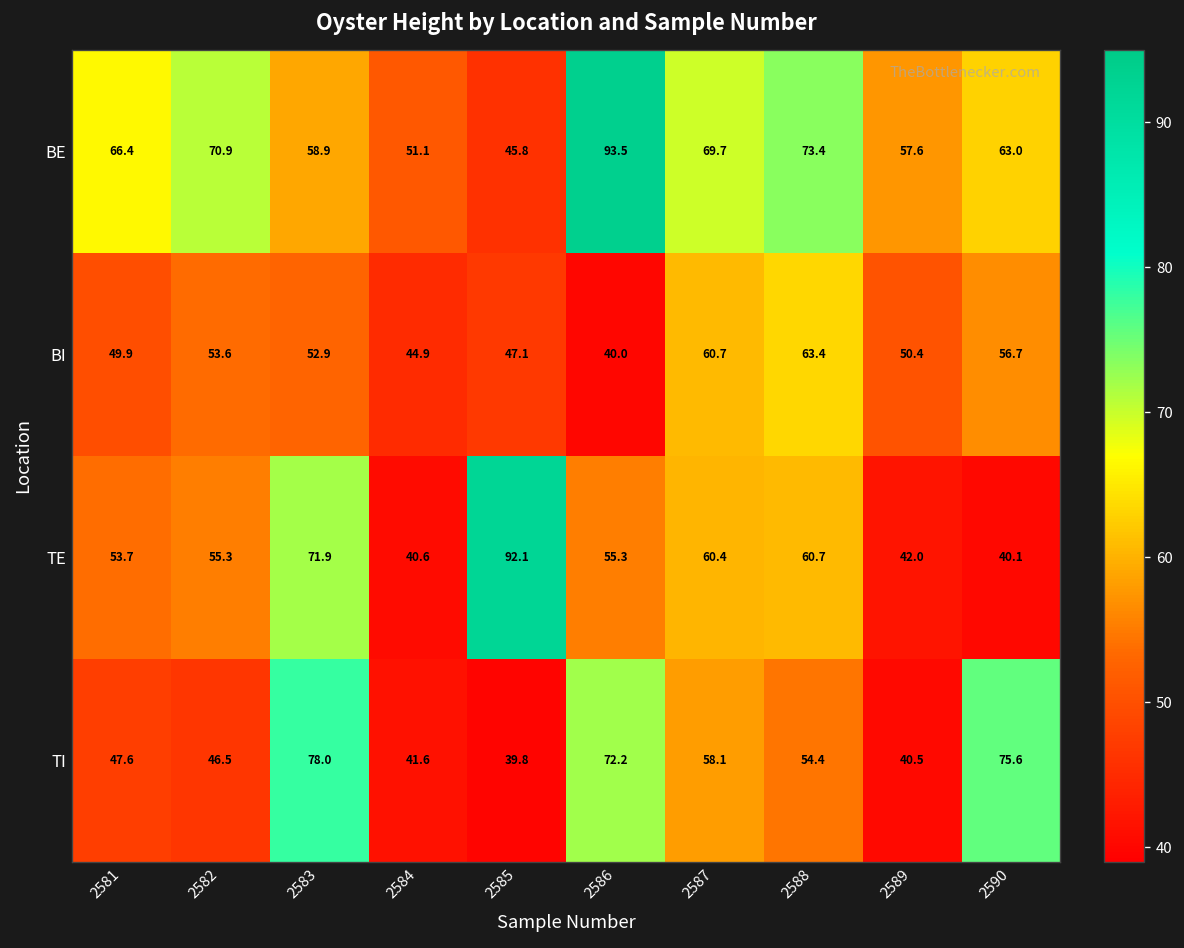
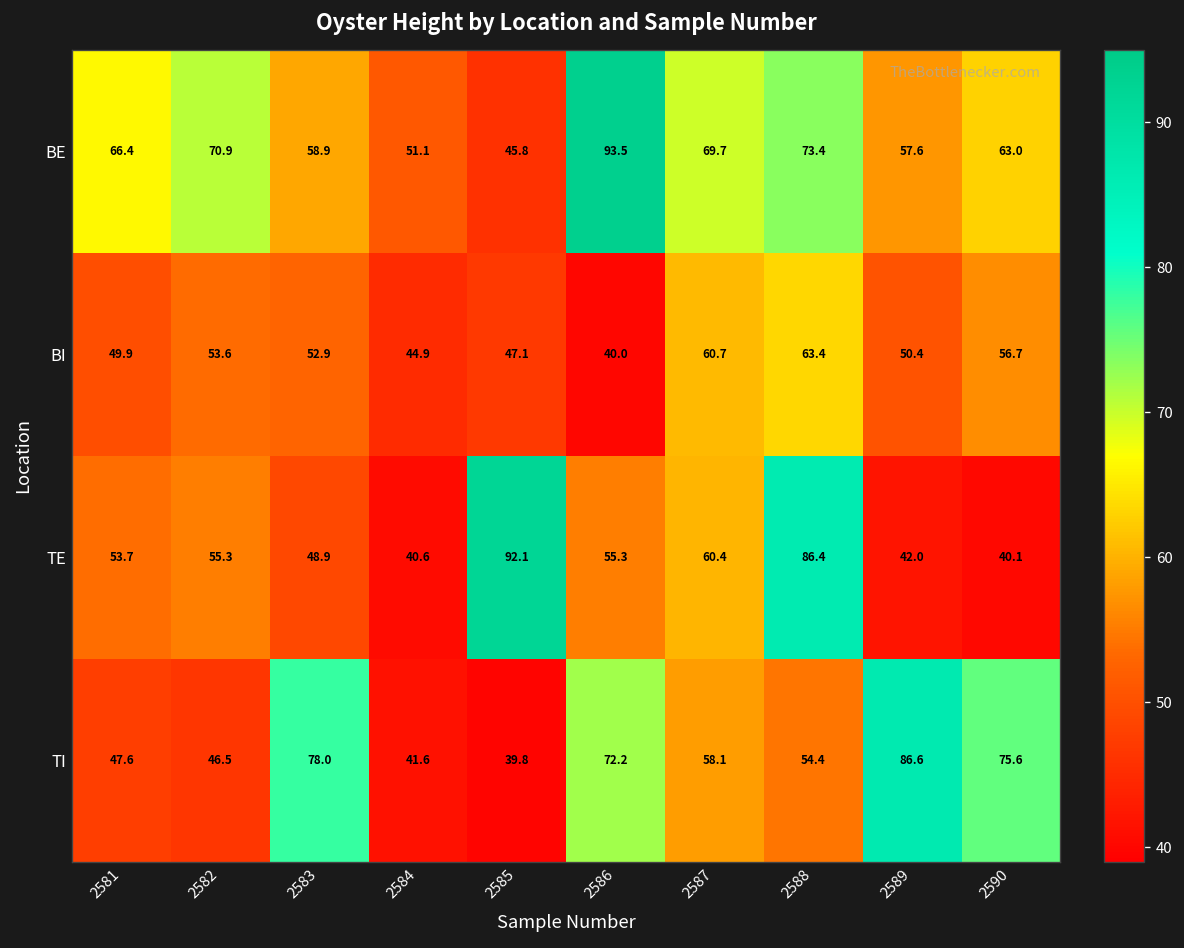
  {
    "BE": {
      "2581": 66.4,
      "2582": 70.9,
      "2583": 58.9,
      "2584": 51.1,
      "2585": 45.8,
      "2586": 93.5,
      "2587": 69.7,
      "2588": 73.4,
      "2589": 57.6
    },
    "BI": {
      "2581": 49.9,
      "2582": 53.6,
      "2583": 52.9,
      "2584": 44.9,
      "2585": 47.1,
      "2586": 40.0,
      "2587": 60.7,
      "2588": 63.4,
      "2589": 50.4,
      "2590": 56.7
    },
    "TE": {
      "2581": 53.7,
      "2582": 55.3,
-     "2583": 71.9,
+     "2583": 48.9,
      "2584": 40.6,
      "2585": 92.1,
      "2586": 55.3,
      "2587": 60.4,
-     "2588": 60.7,
+     "2588": 86.4,
      "2589": 42.0,
      "2590": 40.1
    },
    "TI": {
      "2581": 47.6,
      "2582": 46.5,
      "2583": 78.0,
      "2584": 41.6,
      "2585": 39.8,
      "2586": 72.2,
      "2587": 58.1,
      "2588": 54.4,
-     "2589": 40.5,
+     "2589": 86.6,
      "2590": 75.6
    }
  }
